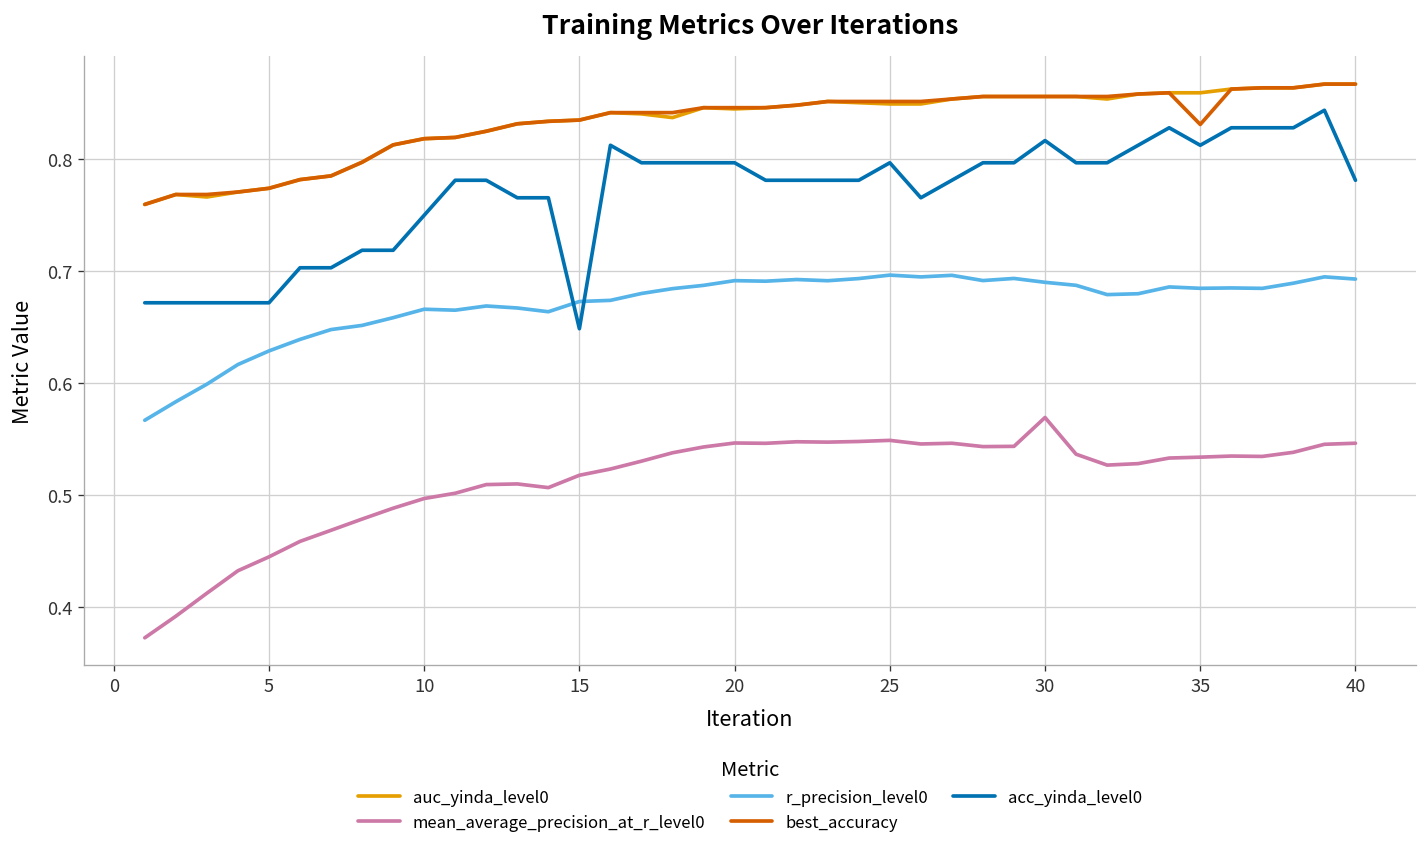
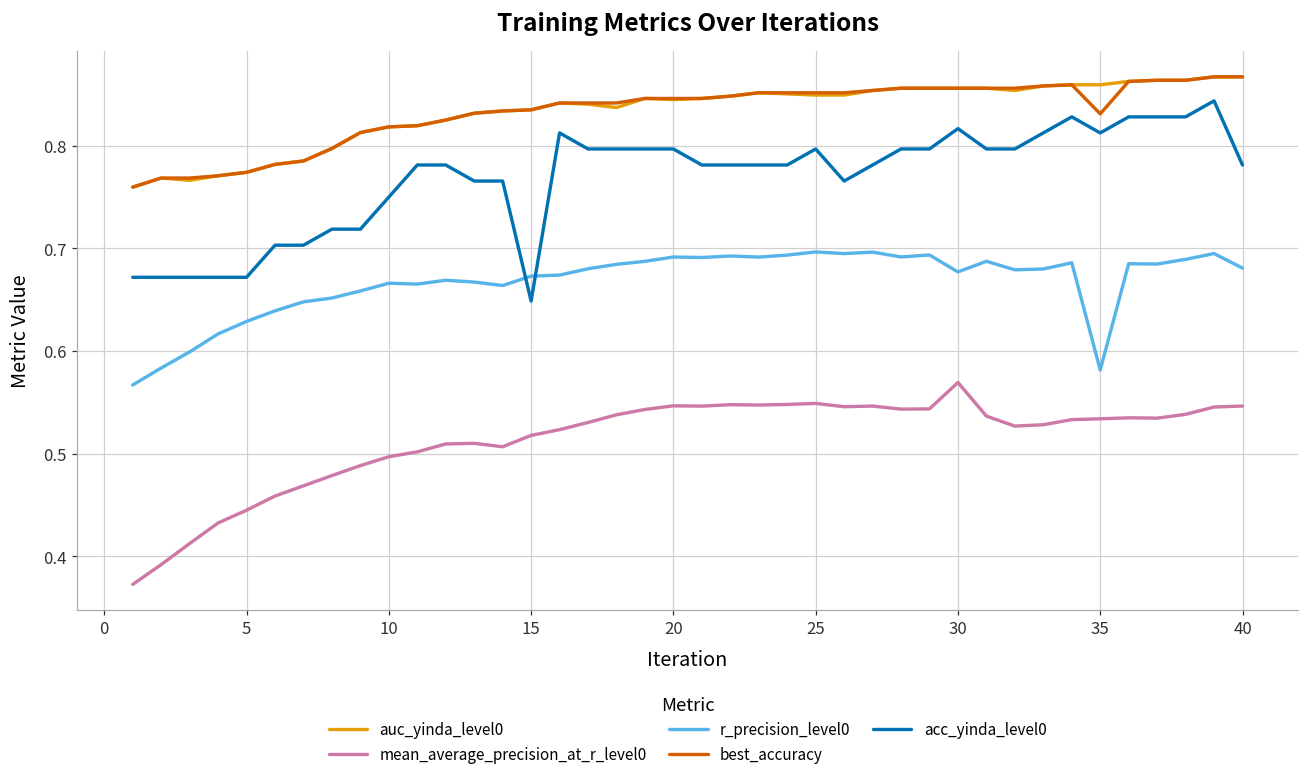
  {
    "auc_yinda_level0": {
      "35": 0.86
    },
    "mean_average_precision_at_r_level0": {
      "5": 0.45,
      "10": 0.50,
      "15": 0.52,
      "20": 0.55,
      "25": 0.55,
      "30": 0.57,
      "35": 0.53,
      "40": 0.55
    },
    "r_precision_level0": {
      "5": 0.63,
      "10": 0.67,
      "15": 0.67,
      "20": 0.69,
      "25": 0.70,
-     "30": 0.69,
-     "35": 0.68,
-     "40": 0.69
+     "30": 0.68,
+     "35": 0.58,
+     "40": 0.68
    },
    "best_accuracy": {
      "35": 0.83
    },
    "acc_yinda_level0": {
      "5": 0.67,
      "10": 0.75,
      "15": 0.65,
      "20": 0.80,
      "25": 0.80,
      "30": 0.82,
      "35": 0.81,
      "40": 0.78
    }
  }
